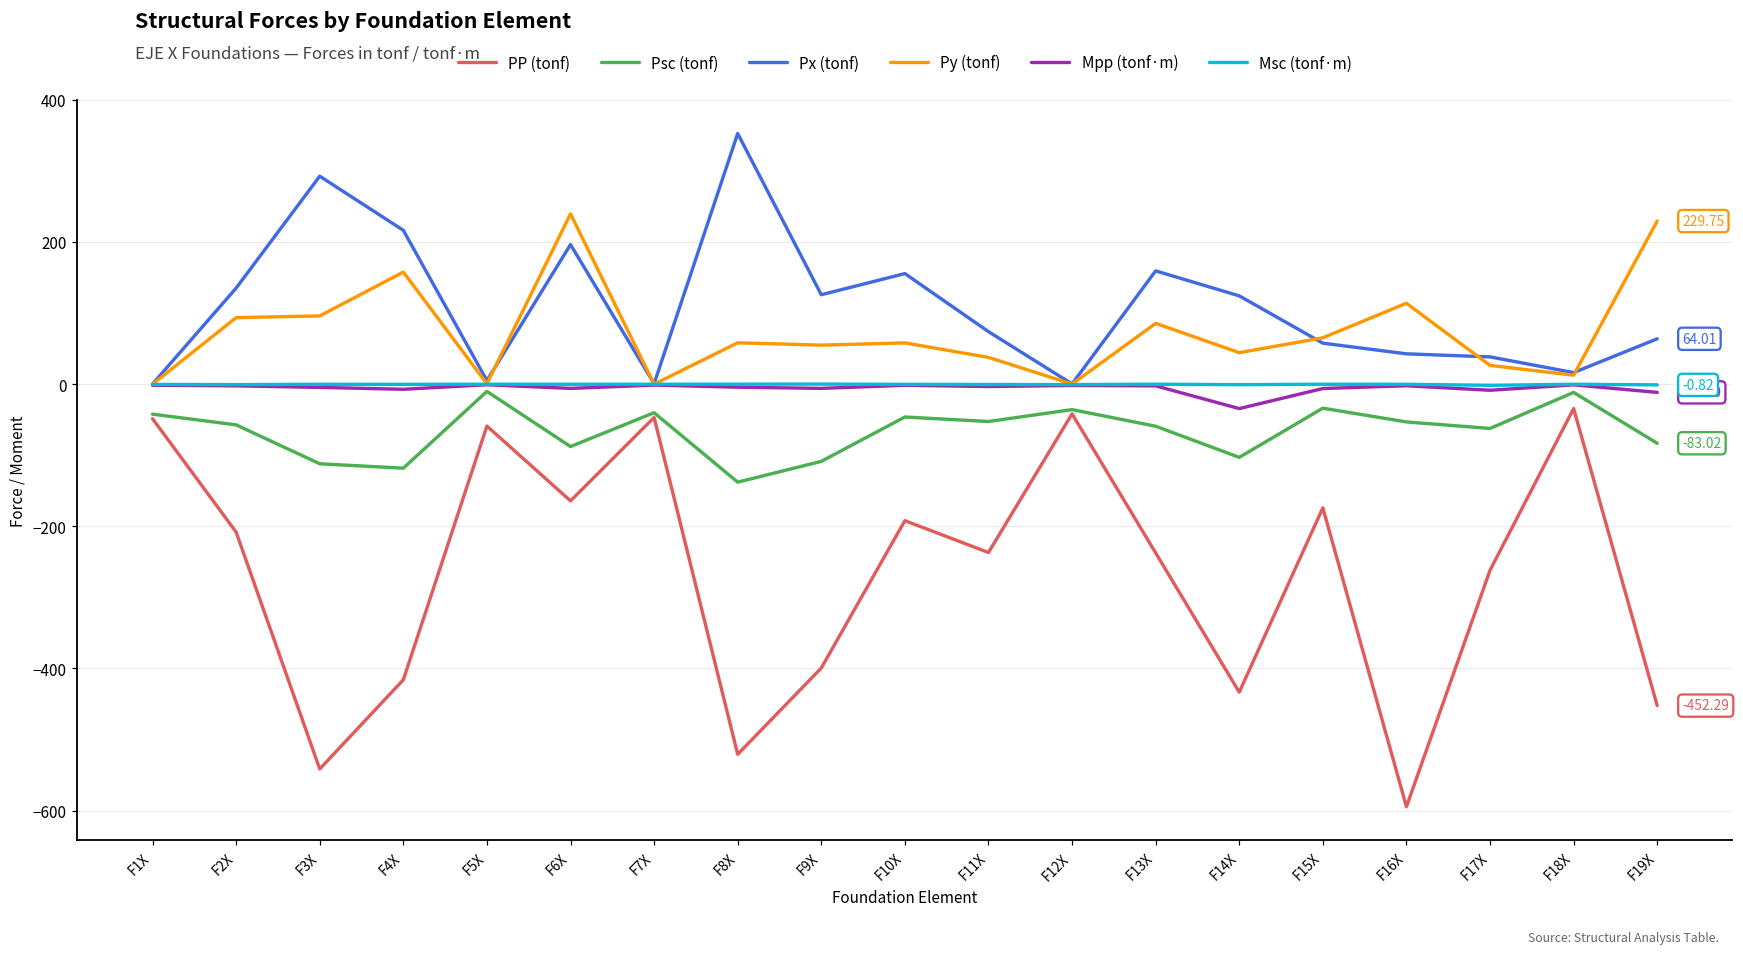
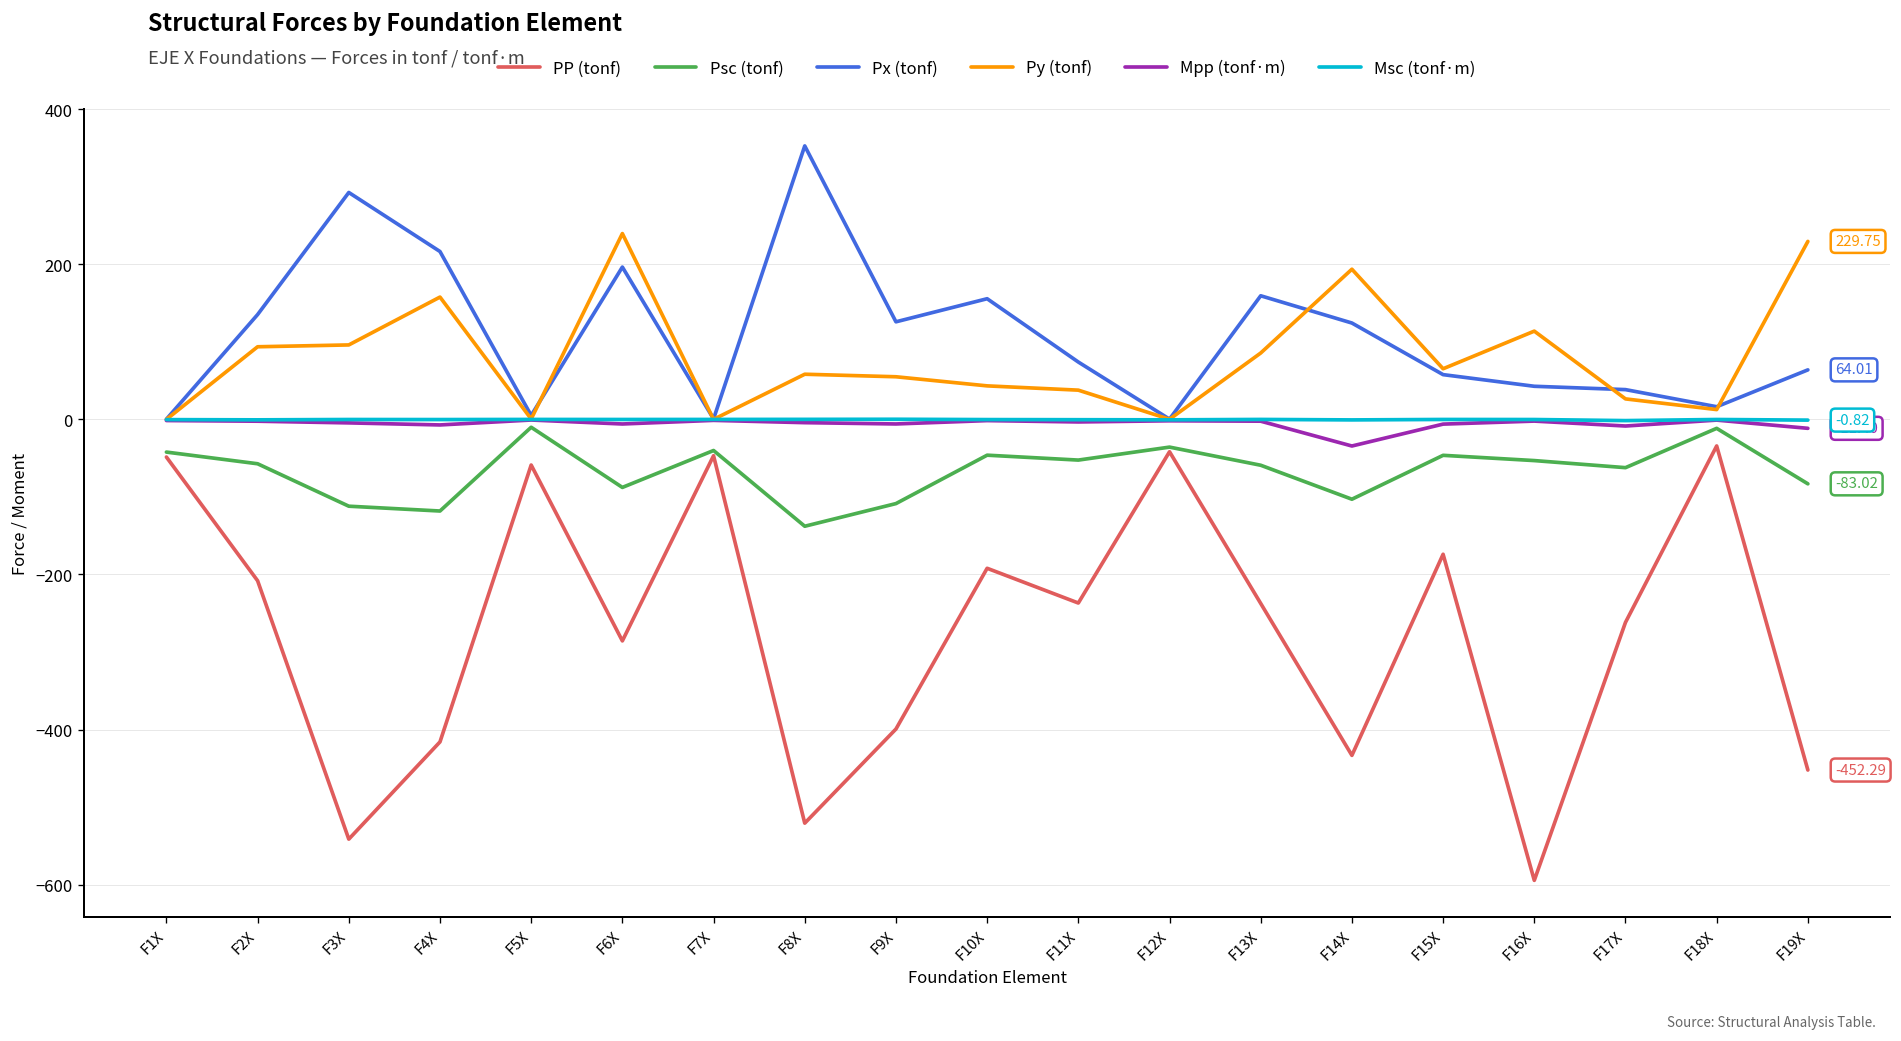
  {
    "PP (tonf)": {
      "F1X": -50,
      "F2X": -210,
      "F3X": -540,
      "F4X": -420,
      "F5X": -60,
-     "F6X": -160,
+     "F6X": -290,
      "F7X": -50,
      "F8X": -520,
      "F9X": -400,
      "F10X": -190,
      "F11X": -240,
      "F12X": -40,
      "F13X": -240,
      "F14X": -430,
      "F15X": -170,
      "F16X": -590,
      "F17X": -260,
      "F18X": -30
    },
    "Psc (tonf)": {
      "F1X": -40,
      "F2X": -60,
      "F3X": -110,
      "F4X": -120,
      "F5X": -10,
      "F6X": -90,
      "F7X": -40,
      "F8X": -140,
      "F9X": -110,
      "F10X": -50,
      "F11X": -50,
      "F12X": -40,
      "F13X": -60,
      "F14X": -100,
-     "F15X": -30,
+     "F15X": -50,
      "F16X": -50,
      "F17X": -60,
      "F18X": -10
    },
    "Px (tonf)": {
      "F2X": 140,
      "F3X": 290,
      "F4X": 220,
      "F5X": 10,
      "F6X": 200,
      "F8X": 350,
      "F9X": 130,
      "F10X": 160,
      "F11X": 70,
      "F13X": 160,
      "F14X": 120,
      "F15X": 60,
      "F16X": 40,
      "F17X": 40
    },
    "Py (tonf)": {
      "F2X": 90,
      "F3X": 100,
      "F4X": 160,
      "F6X": 240,
      "F8X": 60,
      "F9X": 60,
-     "F10X": 60,
+     "F10X": 40,
      "F11X": 40,
      "F13X": 90,
-     "F14X": 40,
+     "F14X": 190,
      "F15X": 70,
      "F16X": 110,
      "F17X": 30
    },
    "Mpp (tonf·m)": {
      "F3X": 0,
      "F4X": -10,
      "F6X": -10,
      "F8X": 0,
      "F9X": -10,
      "F14X": -30,
      "F15X": -10,
      "F17X": -10
    },
    "Msc (tonf·m)": {
      "F3X": 0,
      "F4X": 0,
      "F6X": 0,
      "F8X": 0,
      "F9X": 0,
      "F14X": 0,
      "F15X": 0,
      "F17X": 0
    }
  }
